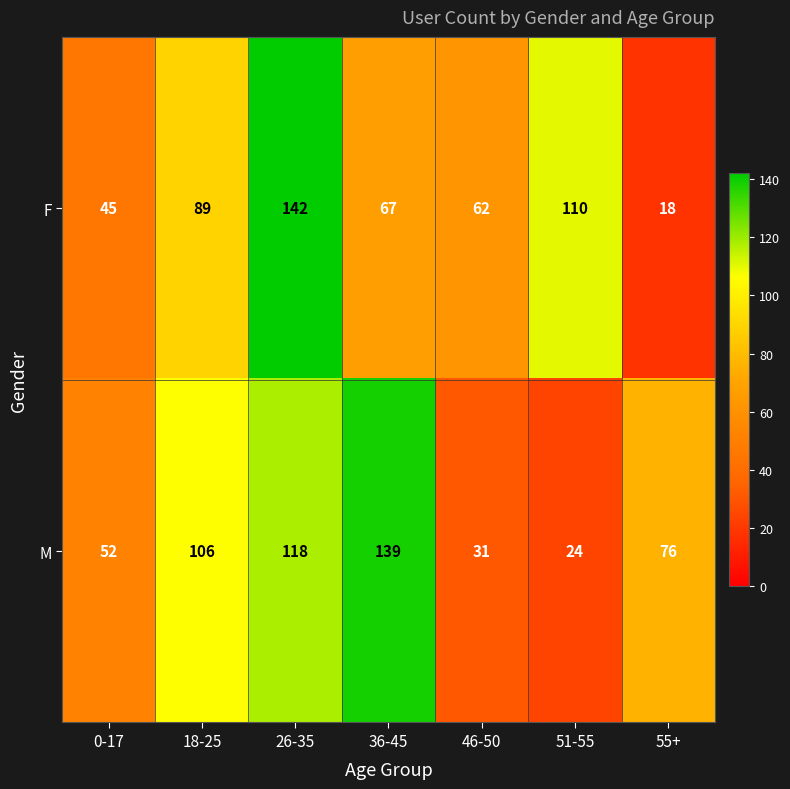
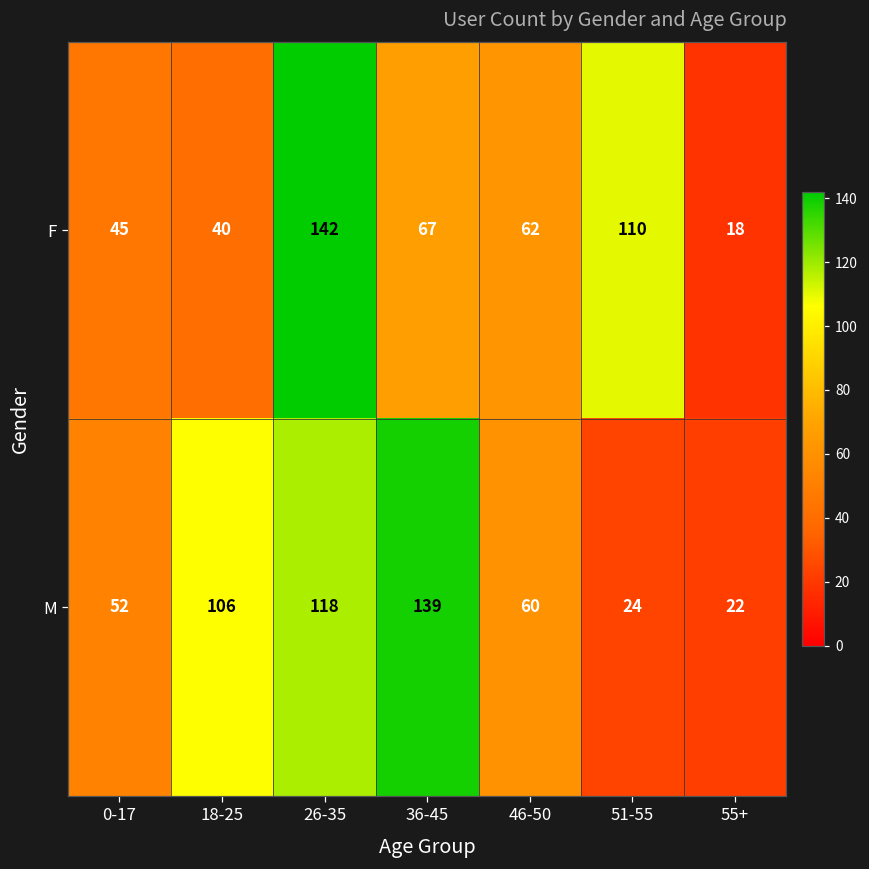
  {
    "F": {
      "0-17": 45,
-     "18-25": 89,
+     "18-25": 40,
      "26-35": 142,
      "36-45": 67,
      "46-50": 62,
      "51-55": 110,
      "55+": 18
    },
    "M": {
      "0-17": 52,
      "18-25": 106,
      "26-35": 118,
      "36-45": 139,
-     "46-50": 31,
+     "46-50": 60,
      "51-55": 24,
-     "55+": 76
+     "55+": 22
    }
  }
